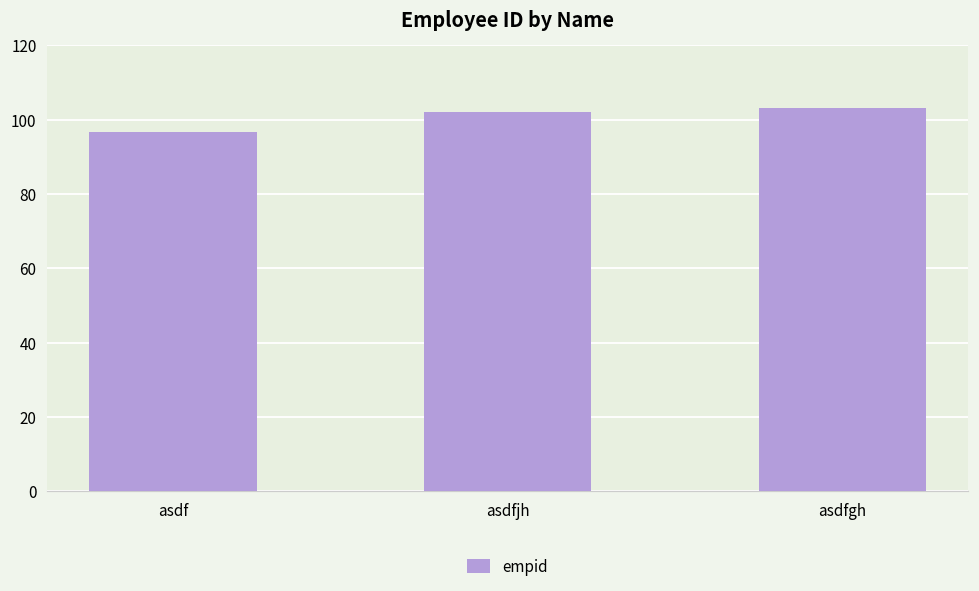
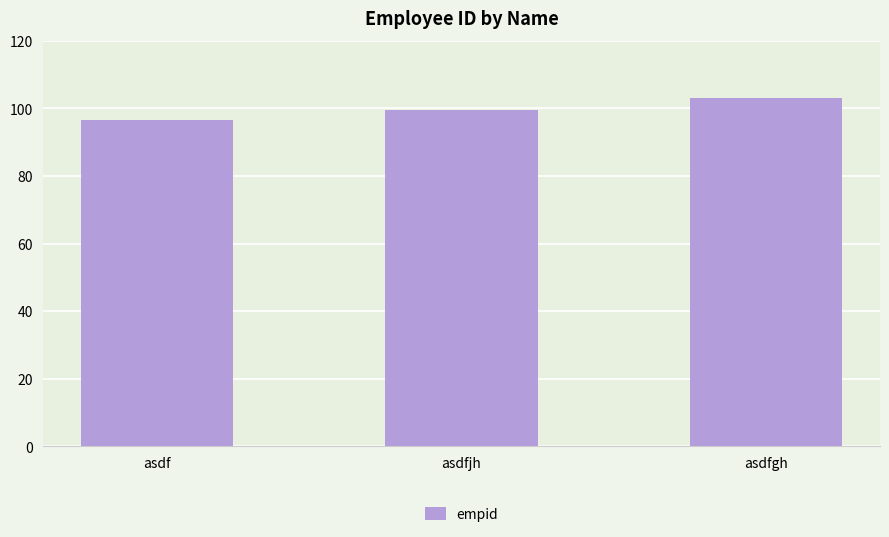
  {
    "asdf": 97,
-   "asdfjh": 102,
+   "asdfjh": 100,
    "asdfgh": 103
  }
